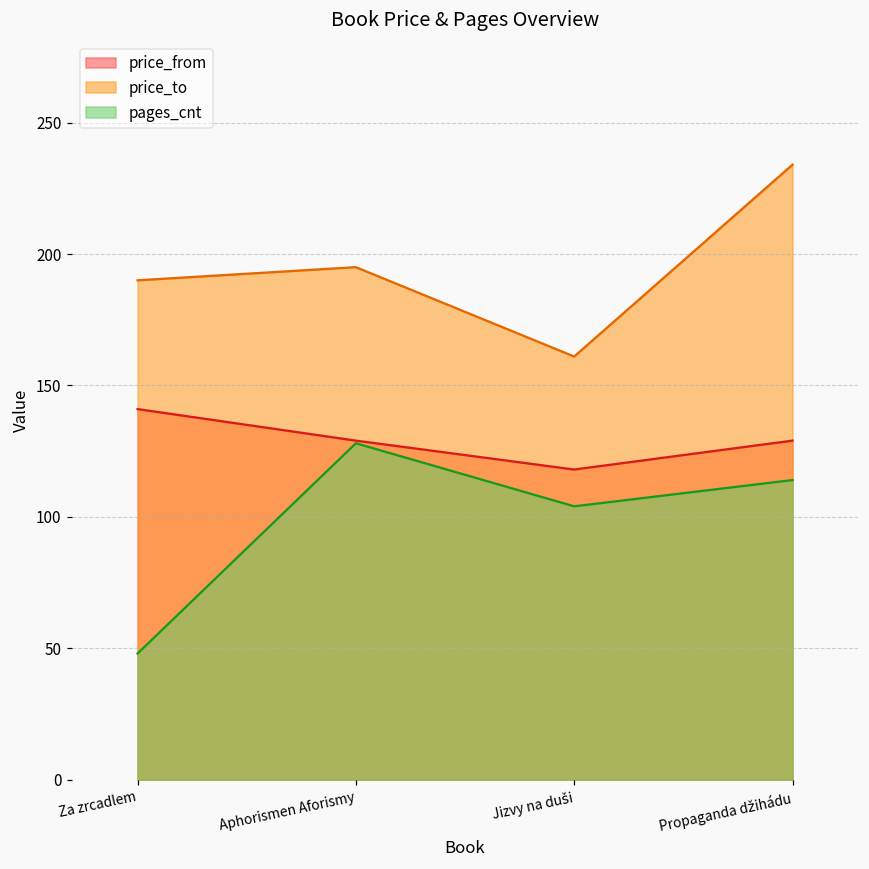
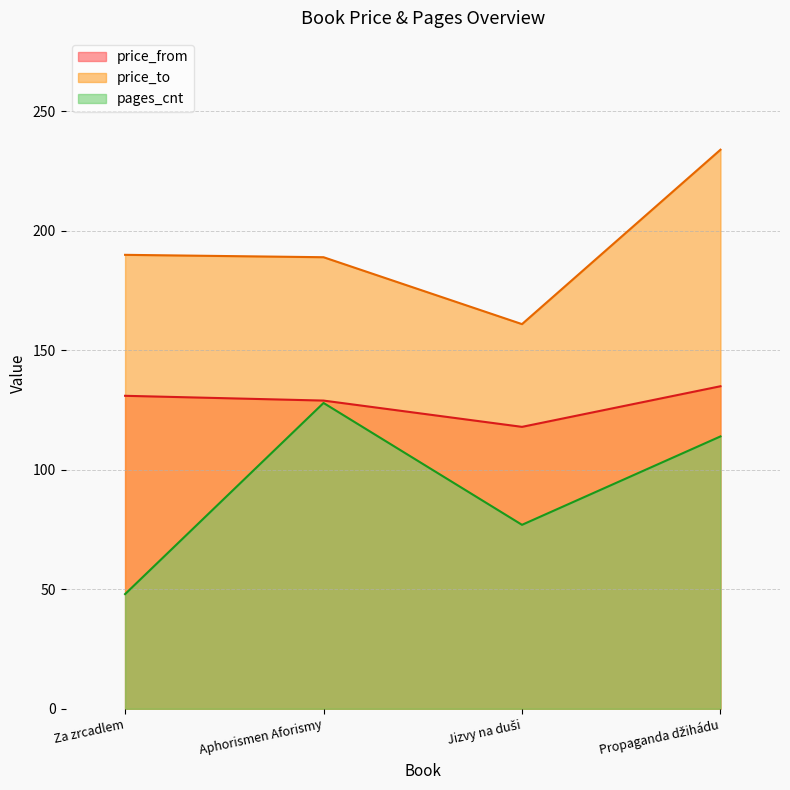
  {
    "price_from": {
-     "Za zrcadlem": 141,
+     "Za zrcadlem": 131,
      "Jizvy na duši": 118,
-     "Propaganda džihádu": 129
+     "Propaganda džihádu": 135
    },
    "price_to": {
      "Za zrcadlem": 190,
-     "Aphorismen Aforismy": 195,
+     "Aphorismen Aforismy": 189,
      "Jizvy na duši": 161,
      "Propaganda džihádu": 234
    },
    "pages_cnt": {
      "Za zrcadlem": 48,
-     "Jizvy na duši": 104,
+     "Jizvy na duši": 77,
      "Propaganda džihádu": 114
    }
  }
